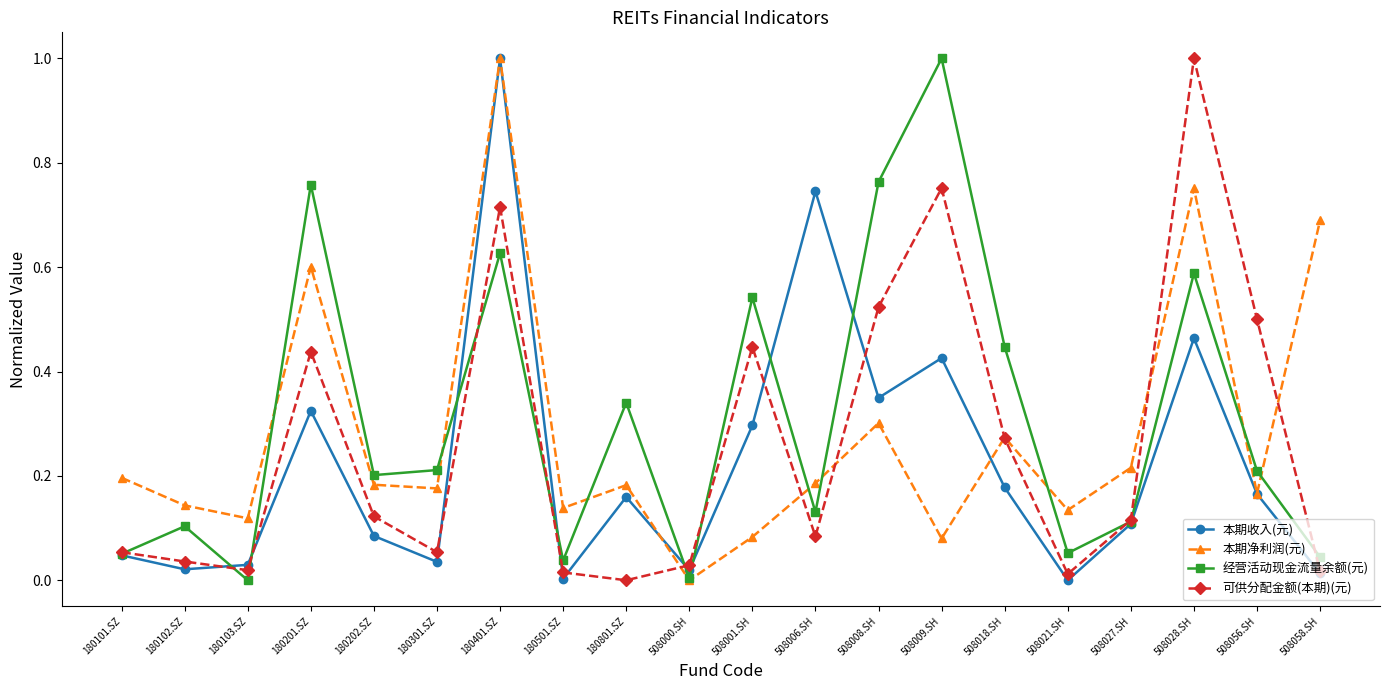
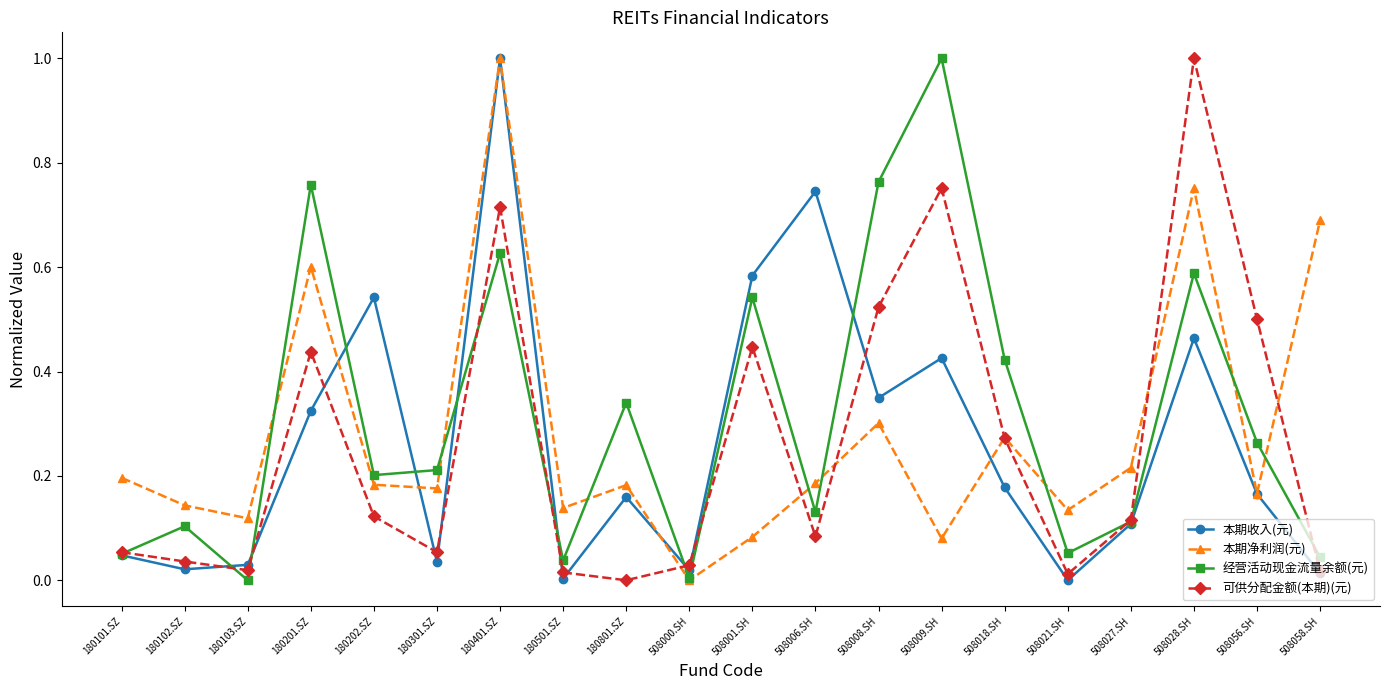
  {
    "本期收入(元)": {
      "180102.SZ": 0.02,
      "180103.SZ": 0.03,
      "180201.SZ": 0.32,
-     "180202.SZ": 0.08,
+     "180202.SZ": 0.54,
      "180301.SZ": 0.04,
      "180501.SZ": 0.00,
      "180801.SZ": 0.16,
      "508000.SH": 0.02,
-     "508001.SH": 0.30,
+     "508001.SH": 0.58,
      "508006.SH": 0.75,
      "508008.SH": 0.35,
      "508009.SH": 0.43,
      "508018.SH": 0.18,
      "508021.SH": 0.00,
      "508028.SH": 0.46
    },
    "本期净利润(元)": {
      "180101.SZ": 0.20,
      "180102.SZ": 0.14,
      "180103.SZ": 0.12,
      "180201.SZ": 0.60,
      "180202.SZ": 0.18,
      "180301.SZ": 0.18,
      "180501.SZ": 0.14,
      "180801.SZ": 0.18,
      "508001.SH": 0.08,
      "508006.SH": 0.19,
      "508008.SH": 0.30,
      "508009.SH": 0.08,
      "508021.SH": 0.13,
      "508027.SH": 0.22,
      "508028.SH": 0.75,
      "508058.SH": 0.69
    },
    "经营活动现金流量余额(元)": {
      "180102.SZ": 0.10,
      "180103.SZ": 0.00,
      "180201.SZ": 0.76,
      "180202.SZ": 0.20,
      "180301.SZ": 0.21,
      "180401.SZ": 0.63,
      "180501.SZ": 0.04,
      "180801.SZ": 0.34,
      "508001.SH": 0.54,
      "508006.SH": 0.13,
      "508008.SH": 0.76,
      "508009.SH": 1.00,
-     "508018.SH": 0.45,
+     "508018.SH": 0.42,
      "508021.SH": 0.05,
      "508028.SH": 0.59,
-     "508056.SH": 0.21
+     "508056.SH": 0.26
    },
    "可供分配金额(本期)(元)": {
      "180102.SZ": 0.04,
      "180103.SZ": 0.02,
      "180201.SZ": 0.44,
      "180202.SZ": 0.12,
      "180301.SZ": 0.05,
      "180401.SZ": 0.72,
      "180501.SZ": 0.01,
      "180801.SZ": 0.00,
      "508000.SH": 0.03,
      "508001.SH": 0.45,
      "508006.SH": 0.08,
      "508008.SH": 0.52,
      "508009.SH": 0.75,
      "508021.SH": 0.01,
      "508028.SH": 1.00,
      "508056.SH": 0.50
    }
  }
